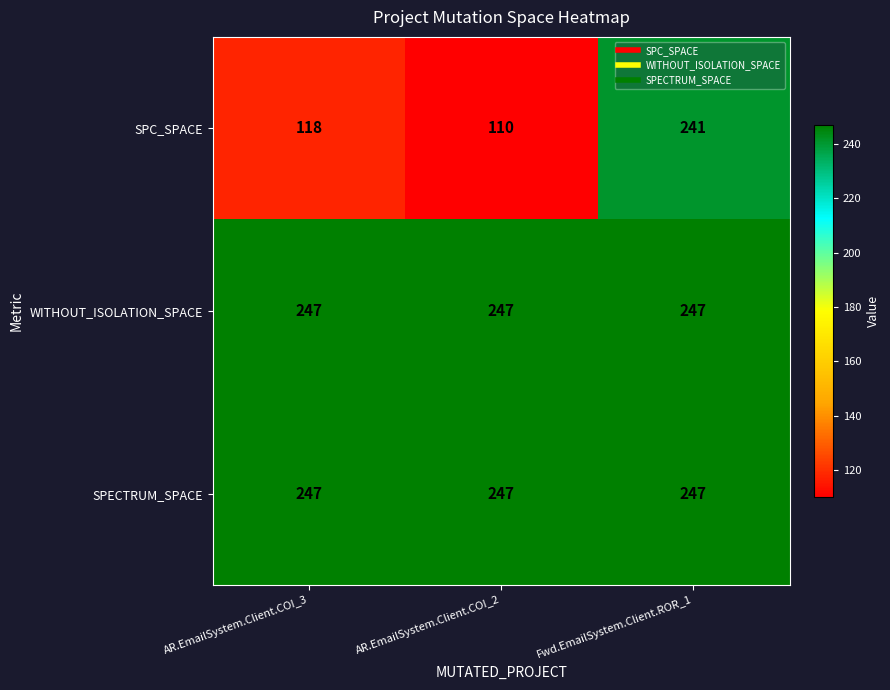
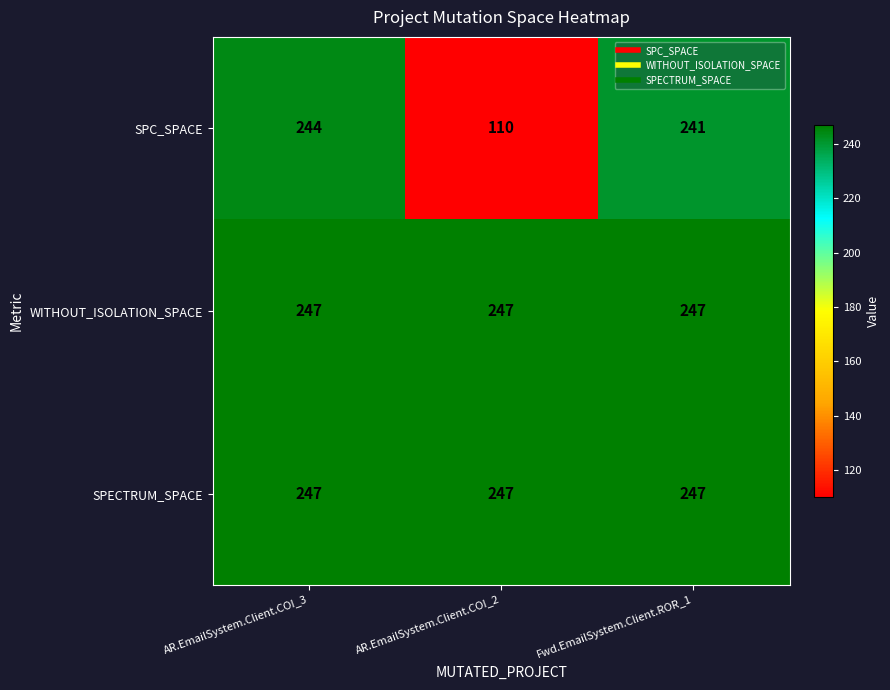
  {
    "SPC_SPACE": {
-     "AR.EmailSystem.Client.COI_3": 118,
+     "AR.EmailSystem.Client.COI_3": 244,
      "AR.EmailSystem.Client.COI_2": 110,
      "Fwd.EmailSystem.Client.ROR_1": 241
    },
    "WITHOUT_ISOLATION_SPACE": {
      "AR.EmailSystem.Client.COI_3": 247,
      "AR.EmailSystem.Client.COI_2": 247,
      "Fwd.EmailSystem.Client.ROR_1": 247
    },
    "SPECTRUM_SPACE": {
      "AR.EmailSystem.Client.COI_3": 247,
      "AR.EmailSystem.Client.COI_2": 247,
      "Fwd.EmailSystem.Client.ROR_1": 247
    }
  }
